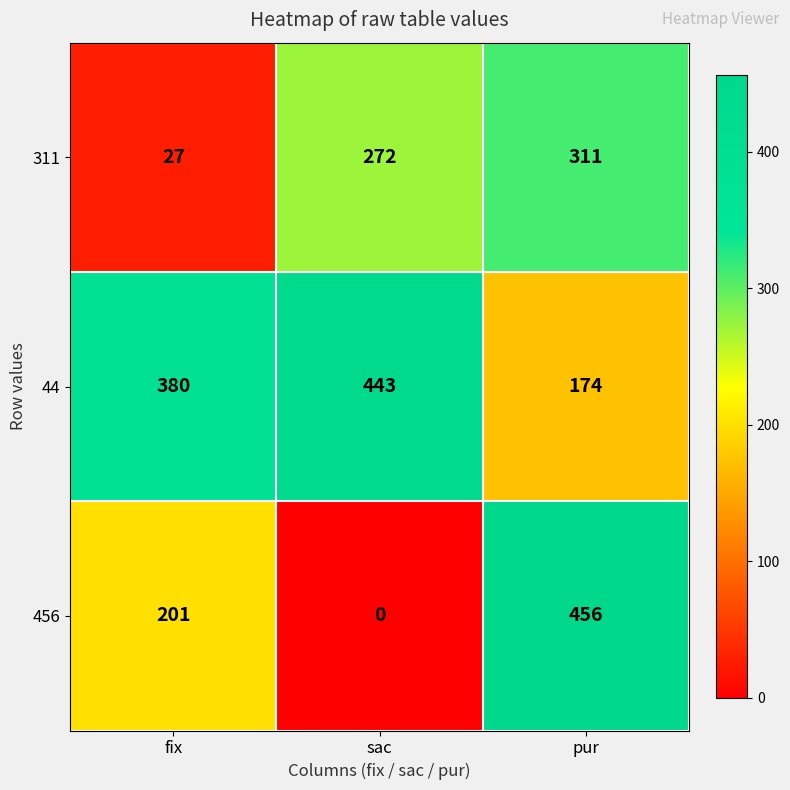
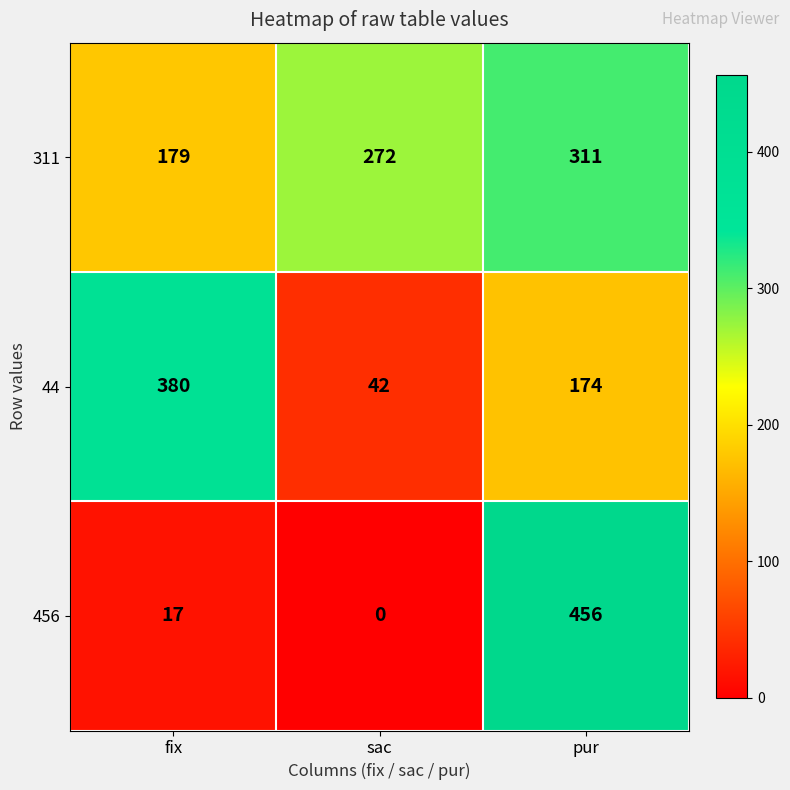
  {
    "311": {
-     "fix": 27,
+     "fix": 179,
      "sac": 272,
      "pur": 311
    },
    "44": {
      "fix": 380,
-     "sac": 443,
+     "sac": 42,
      "pur": 174
    },
    "456": {
-     "fix": 201,
+     "fix": 17,
      "sac": 0,
      "pur": 456
    }
  }
